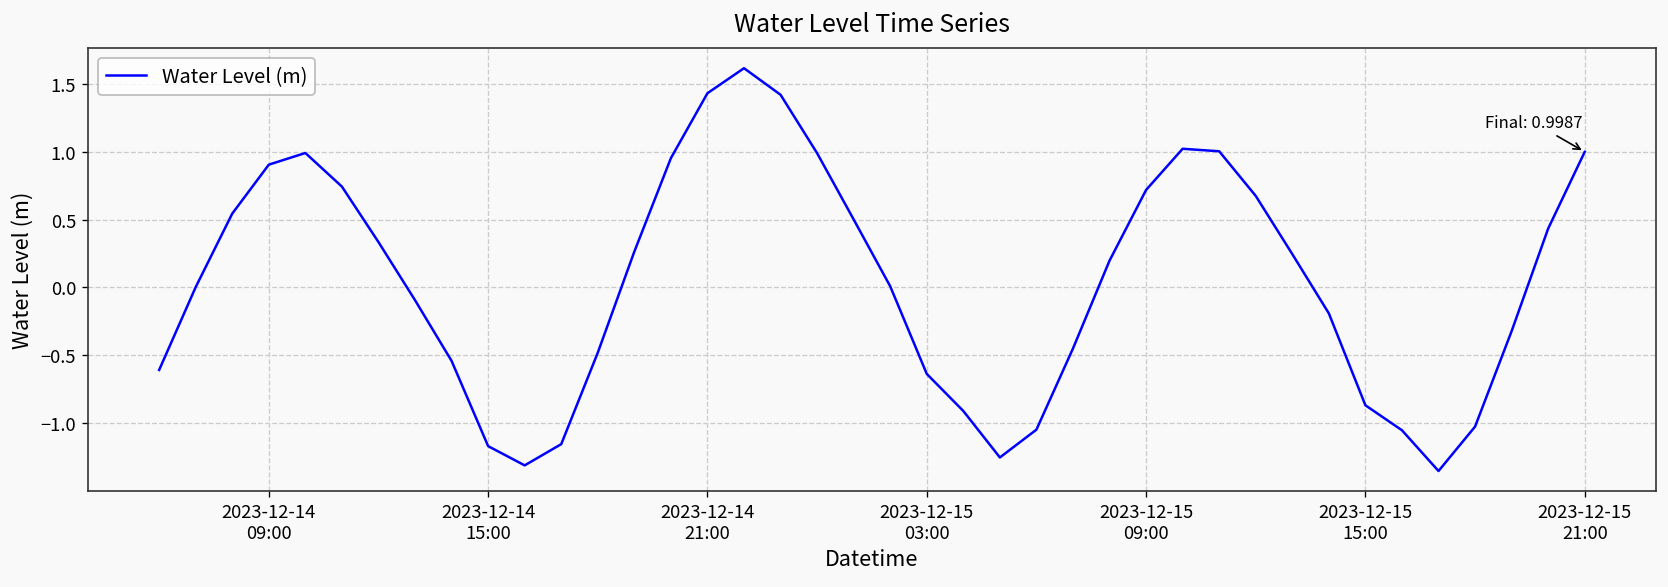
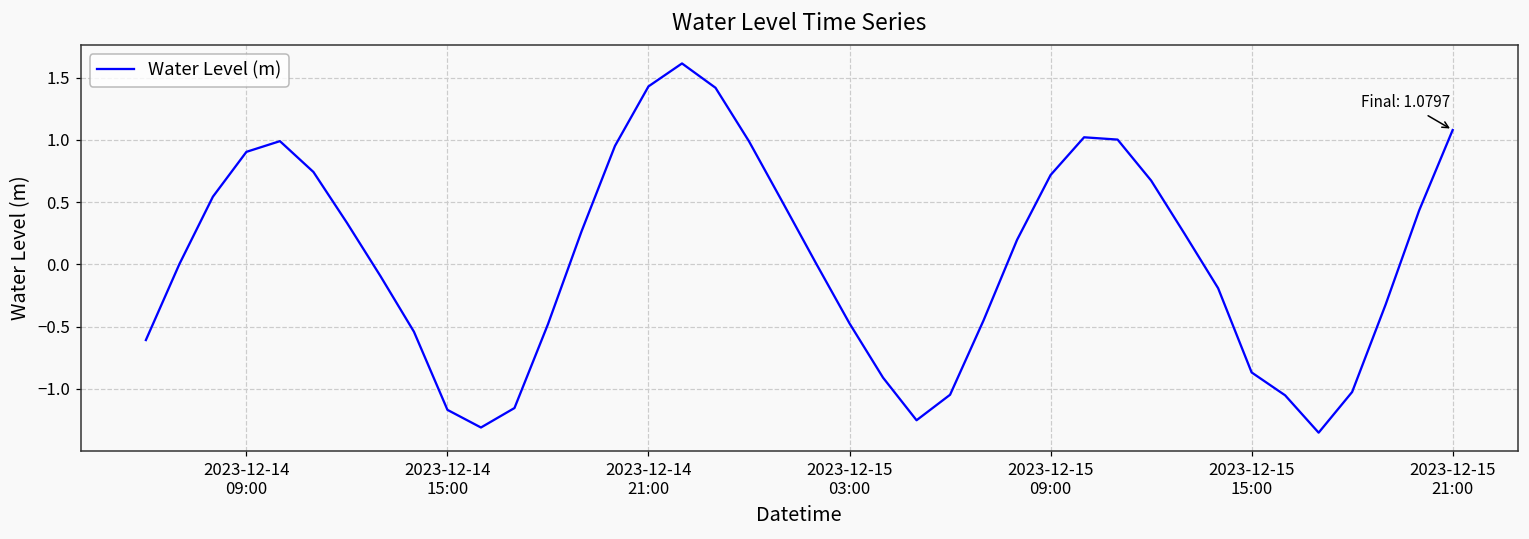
  {
-   "2023-12-15 03:00": -0.64,
-   "2023-12-15 21:00": 0.9987
+   "2023-12-15 03:00": -0.47,
+   "2023-12-15 21:00": 1.0797
  }
